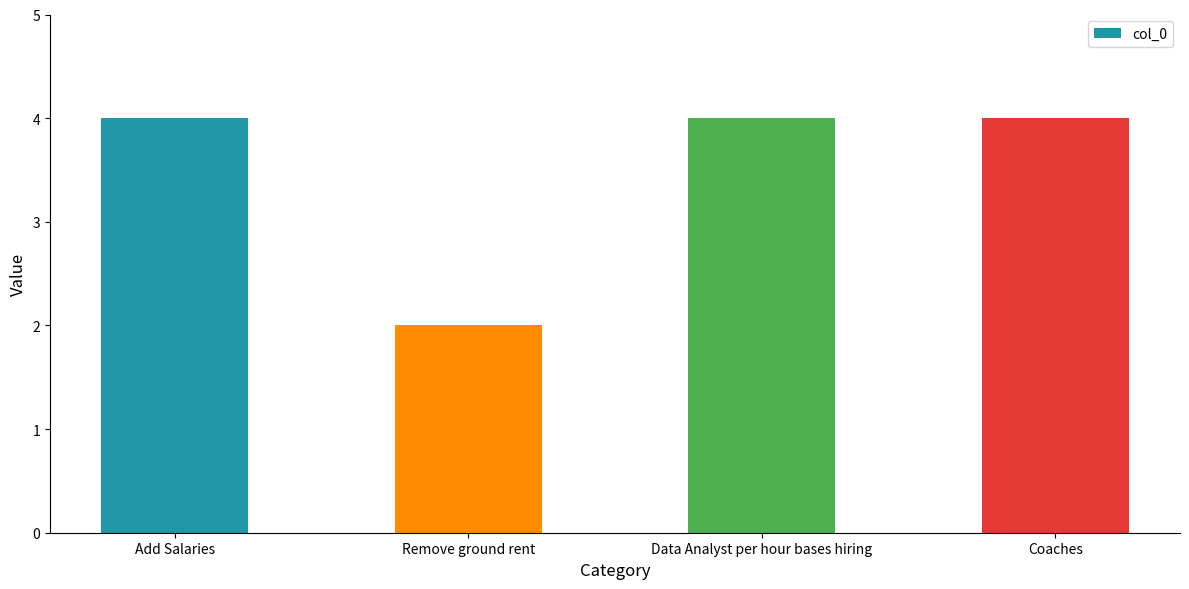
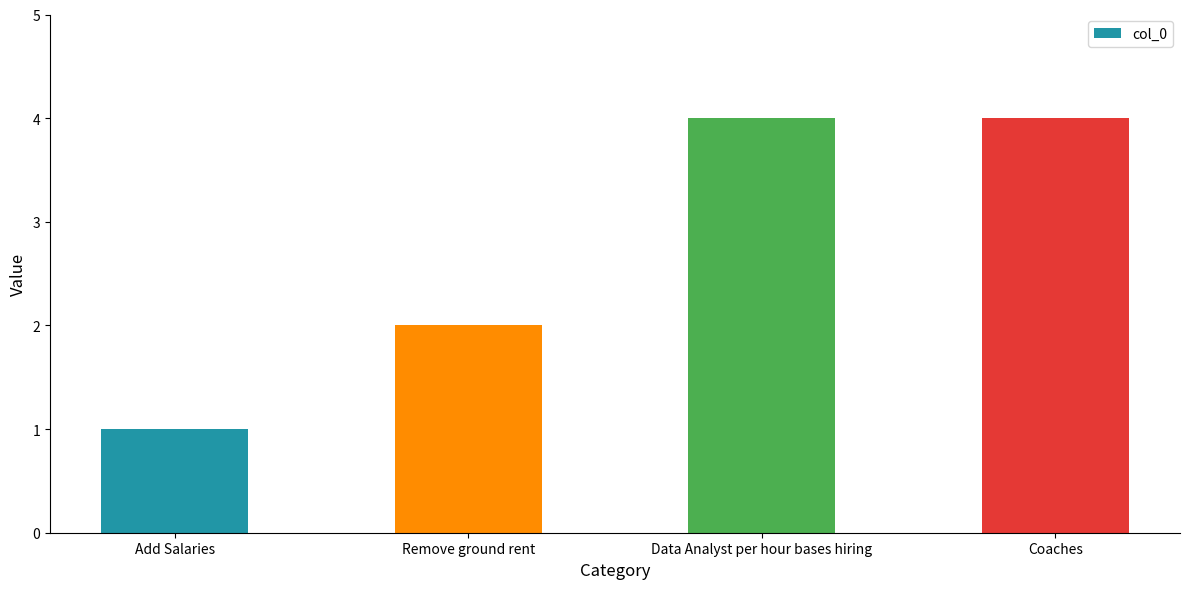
  {
-   "Add Salaries": 4,
+   "Add Salaries": 1,
    "Remove ground rent": 2,
    "Data Analyst per hour bases hiring": 4,
    "Coaches": 4
  }
